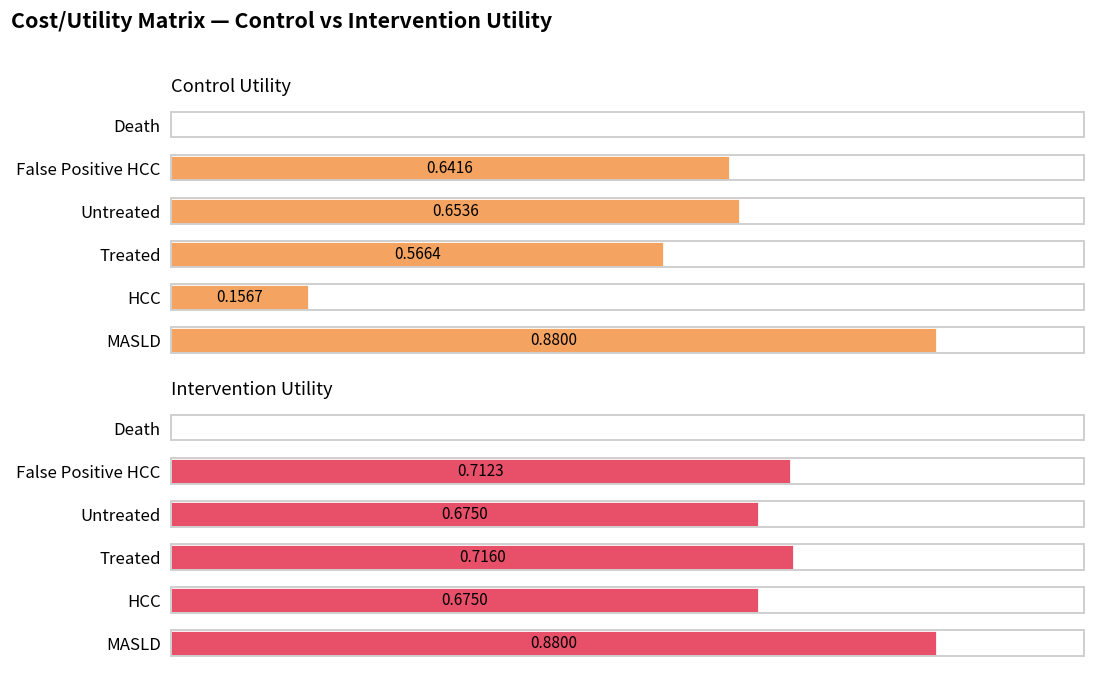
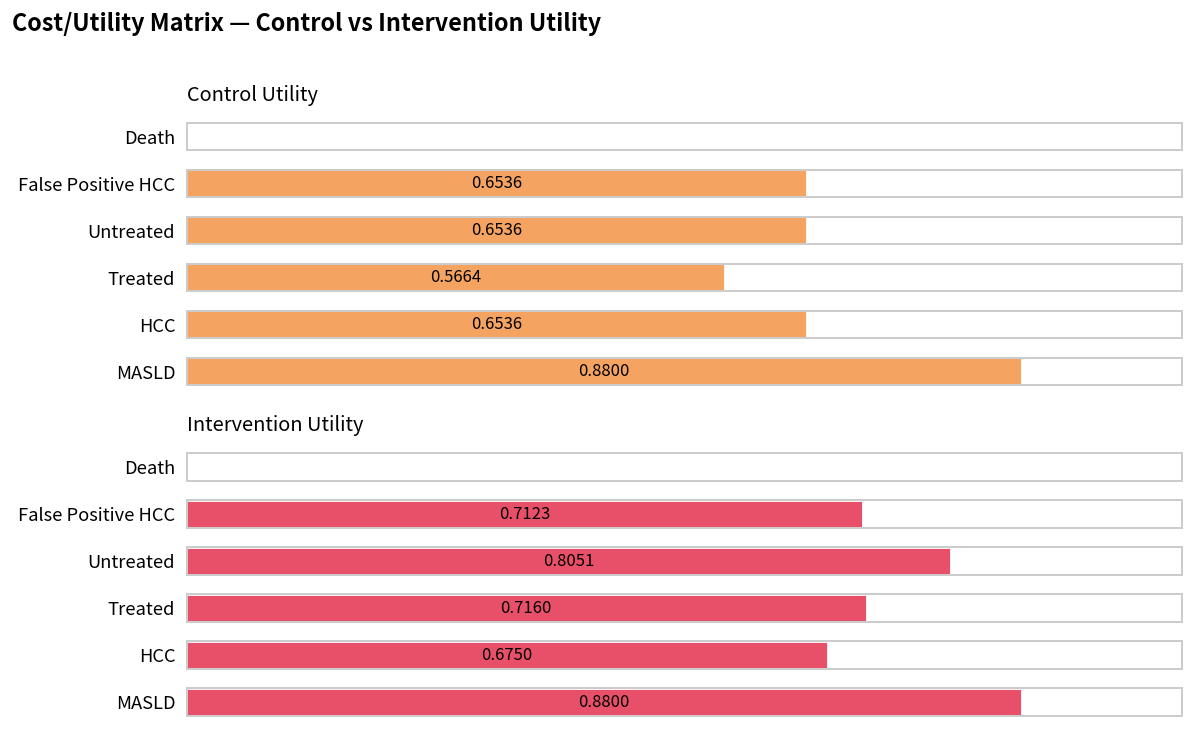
  {
    "Control Utility": {
-     "False Positive HCC": 0.6416,
+     "False Positive HCC": 0.6536,
      "Untreated": 0.6536,
      "Treated": 0.5664,
-     "HCC": 0.1567,
+     "HCC": 0.6536,
      "MASLD": 0.8800
    },
    "Intervention Utility": {
      "False Positive HCC": 0.7123,
-     "Untreated": 0.6750,
+     "Untreated": 0.8051,
      "Treated": 0.7160,
      "HCC": 0.6750,
      "MASLD": 0.8800
    }
  }
